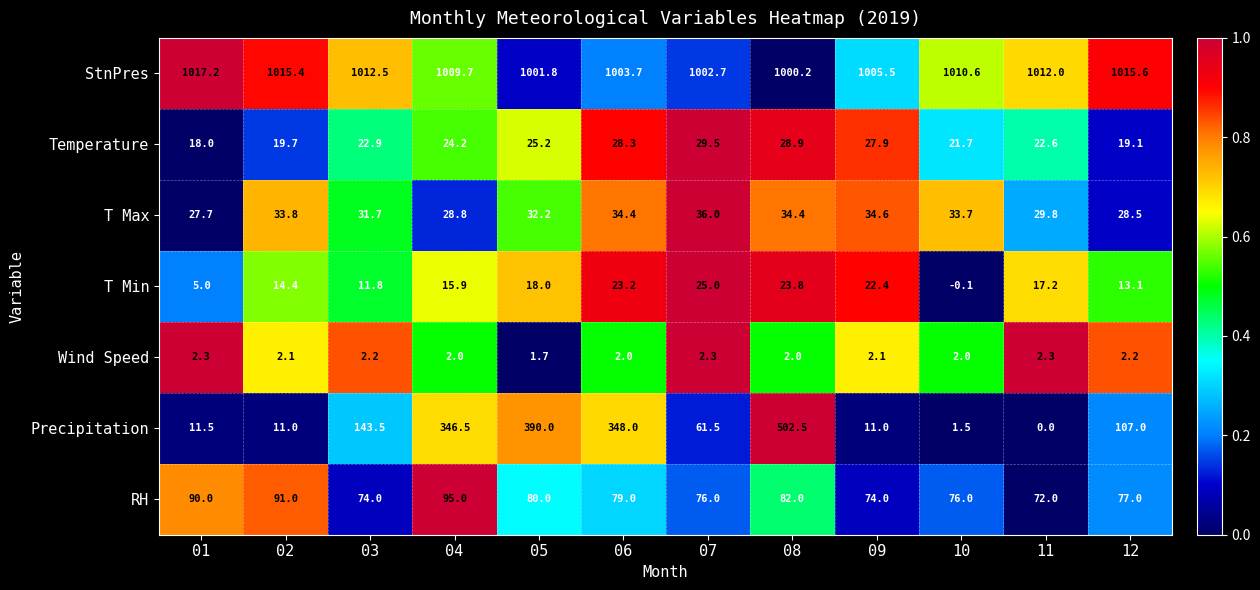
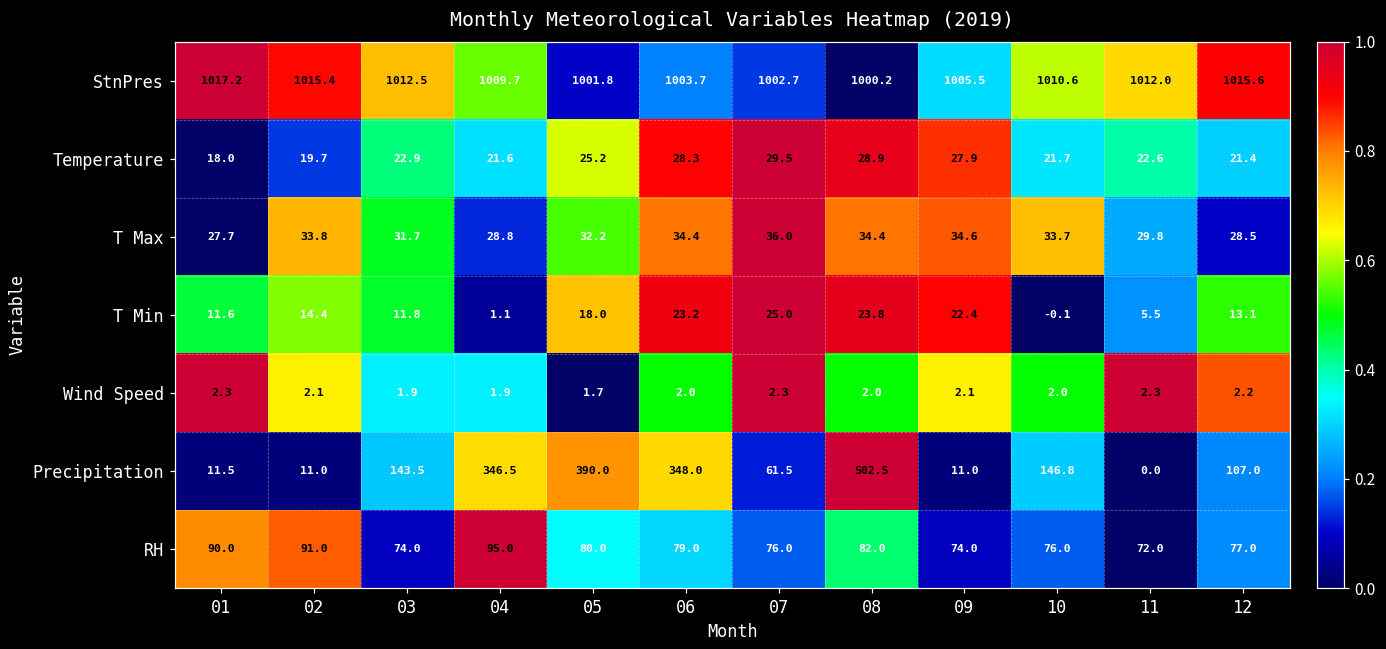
  {
    "StnPres": {
      "01": 1017.2,
      "02": 1015.4,
      "03": 1012.5,
      "04": 1009.7,
      "05": 1001.8,
      "06": 1003.7,
      "07": 1002.7,
      "08": 1000.2,
      "09": 1005.5,
      "10": 1010.6,
      "11": 1012.0,
      "12": 1015.6
    },
    "Temperature": {
      "01": 18.0,
      "02": 19.7,
      "03": 22.9,
-     "04": 24.2,
+     "04": 21.6,
      "05": 25.2,
      "06": 28.3,
      "07": 29.5,
      "08": 28.9,
      "09": 27.9,
      "10": 21.7,
      "11": 22.6,
-     "12": 19.1
+     "12": 21.4
    },
    "T Max": {
      "01": 27.7,
      "02": 33.8,
      "03": 31.7,
      "04": 28.8,
      "05": 32.2,
      "06": 34.4,
      "07": 36.0,
      "08": 34.4,
      "09": 34.6,
      "10": 33.7,
      "11": 29.8,
      "12": 28.5
    },
    "T Min": {
-     "01": 5.0,
+     "01": 11.6,
      "02": 14.4,
      "03": 11.8,
-     "04": 15.9,
+     "04": 1.1,
      "05": 18.0,
      "06": 23.2,
      "07": 25.0,
      "08": 23.8,
      "09": 22.4,
      "10": -0.1,
-     "11": 17.2,
+     "11": 5.5,
      "12": 13.1
    },
    "Wind Speed": {
      "01": 2.3,
      "02": 2.1,
-     "03": 2.2,
-     "04": 2.0,
+     "03": 1.9,
+     "04": 1.9,
      "05": 1.7,
      "06": 2.0,
      "07": 2.3,
      "08": 2.0,
      "09": 2.1,
      "10": 2.0,
      "11": 2.3,
      "12": 2.2
    },
    "Precipitation": {
      "01": 11.5,
      "02": 11.0,
      "03": 143.5,
      "04": 346.5,
      "05": 390.0,
      "06": 348.0,
      "07": 61.5,
      "08": 502.5,
      "09": 11.0,
-     "10": 1.5,
+     "10": 146.8,
      "11": 0.0,
      "12": 107.0
    },
    "RH": {
      "01": 90.0,
      "02": 91.0,
      "03": 74.0,
      "04": 95.0,
      "05": 80.0,
      "06": 79.0,
      "07": 76.0,
      "08": 82.0,
      "09": 74.0,
      "10": 76.0,
      "11": 72.0,
      "12": 77.0
    }
  }
